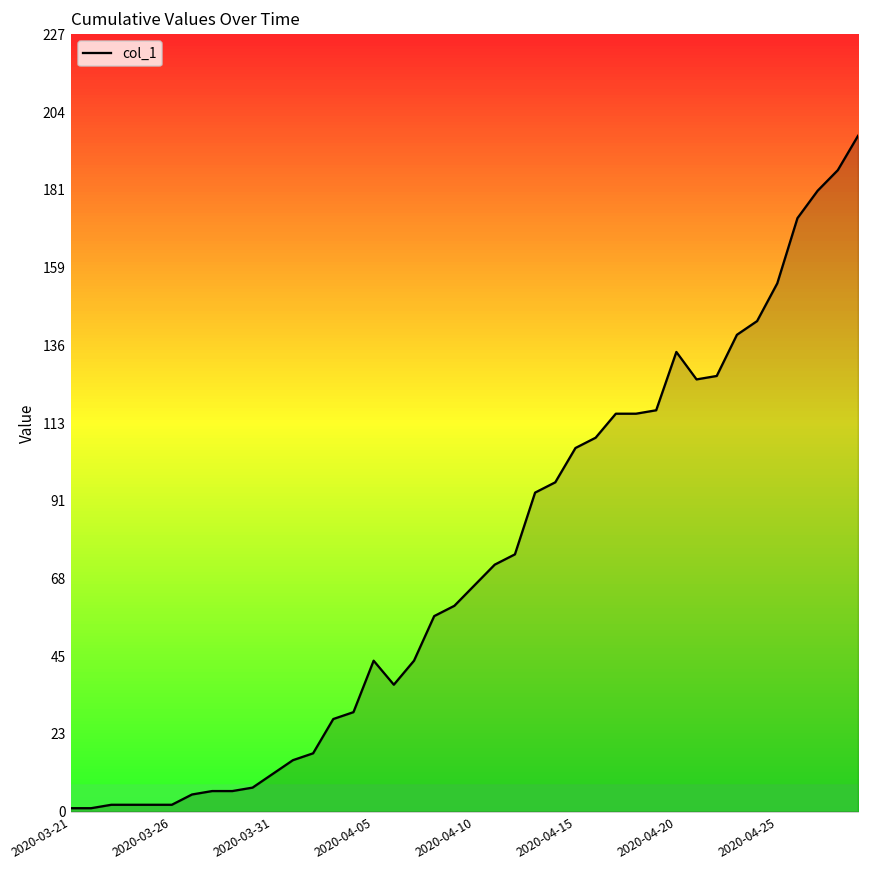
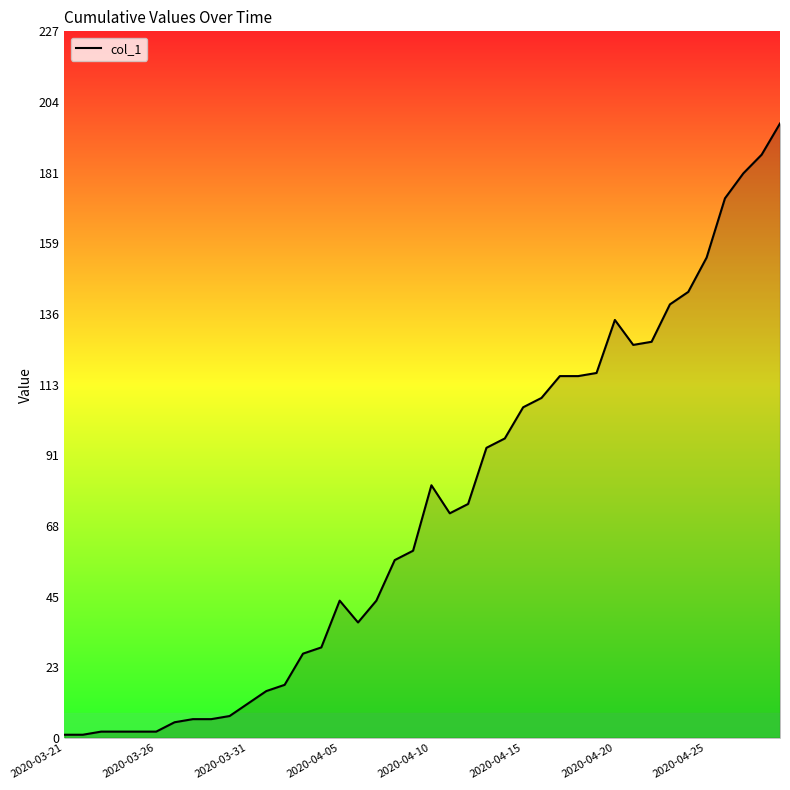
  {
    "2020-03-31": 11,
    "2020-04-05": 44,
-   "2020-04-10": 66,
+   "2020-04-10": 81,
    "2020-04-15": 106,
    "2020-04-20": 134,
    "2020-04-25": 154
  }
